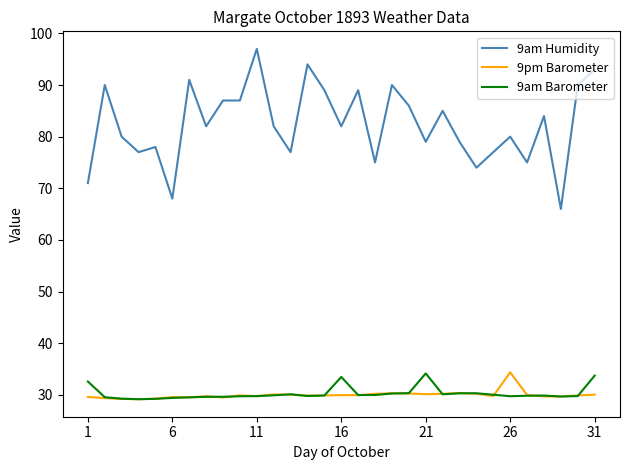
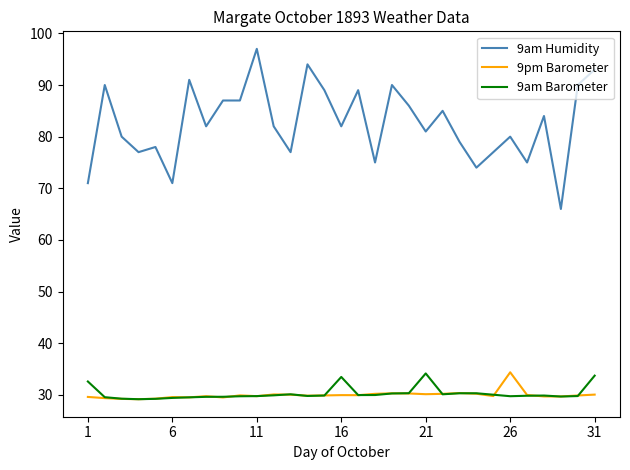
  {
    "9am Humidity": {
      "1": 71,
-     "6": 68,
+     "6": 71,
      "11": 97,
      "16": 82,
-     "21": 79,
+     "21": 81,
      "26": 80
    },
    "9pm Barometer": {
      "1": 30,
      "16": 30,
      "21": 30,
      "26": 34,
      "31": 30
    },
    "9am Barometer": {
      "1": 33,
      "16": 33,
      "21": 34,
      "26": 30,
      "31": 34
    }
  }
